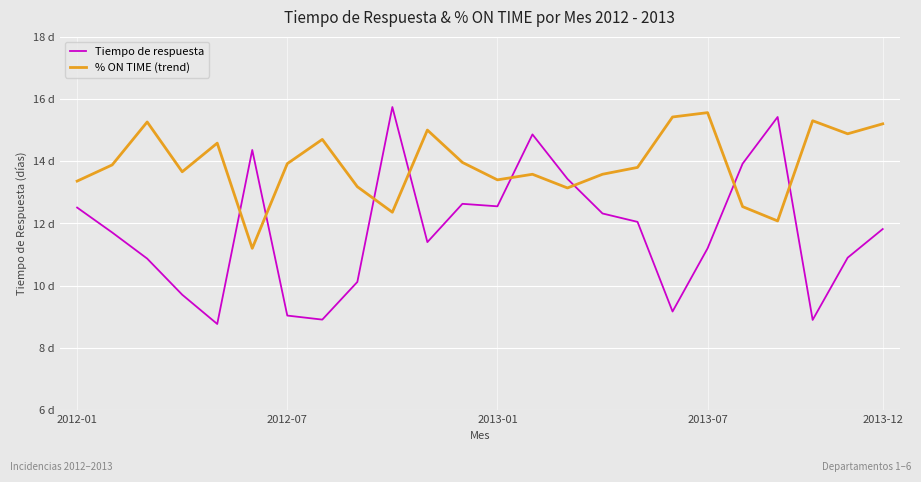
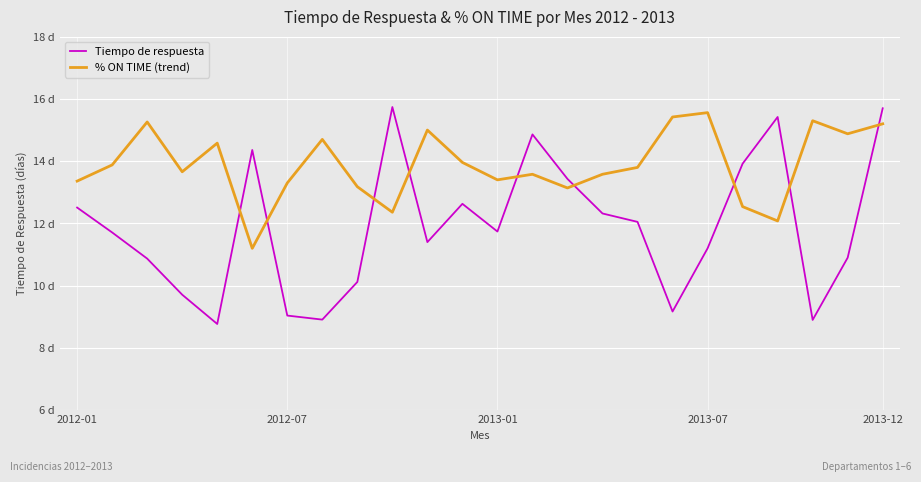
  {
    "Tiempo de respuesta": {
      "2012-01": "12.5 d",
      "2012-07": "9.0 d",
-     "2013-01": "12.6 d",
+     "2013-01": "11.7 d",
      "2013-07": "11.2 d",
-     "2013-12": "11.8 d"
+     "2013-12": "15.7 d"
    },
    "% ON TIME (trend)": {
      "2012-01": "13.4 d",
-     "2012-07": "13.9 d",
+     "2012-07": "13.3 d",
      "2013-01": "13.4 d",
      "2013-07": "15.6 d",
      "2013-12": "15.2 d"
    }
  }
